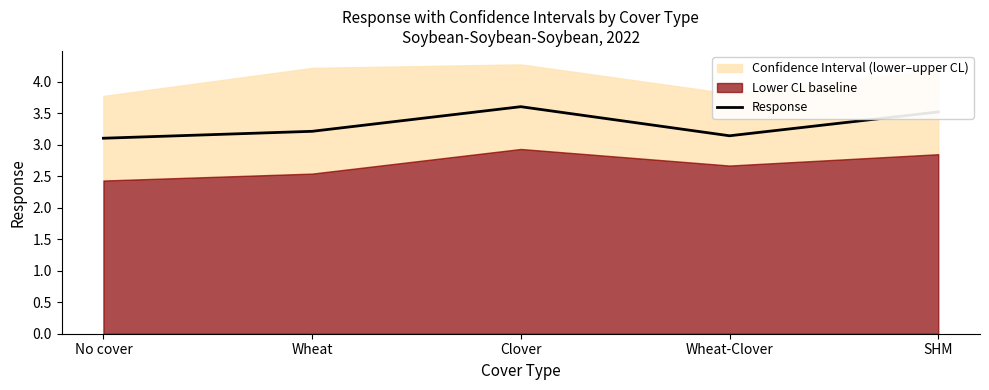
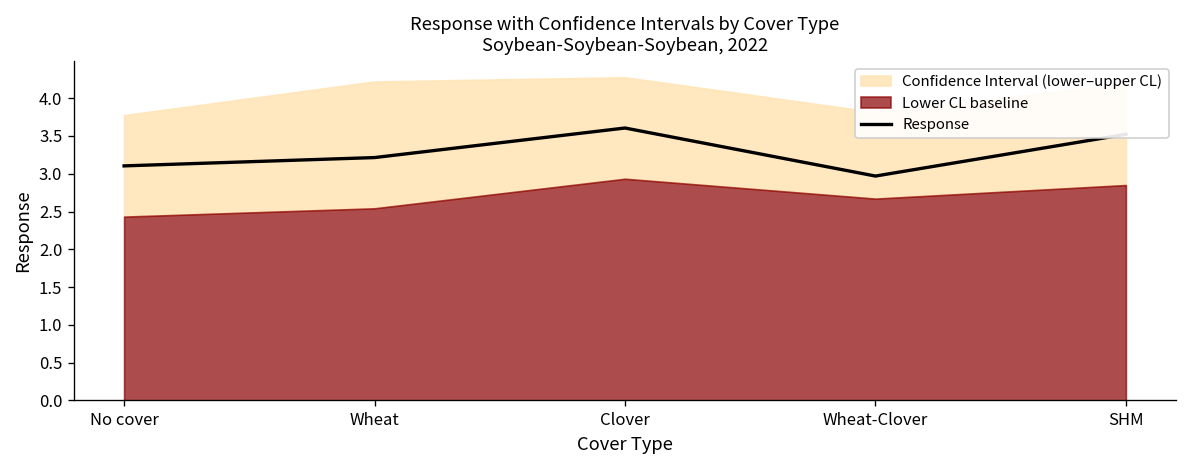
  {
    "Response": {
      "No cover": 3.1,
      "Wheat": 3.2,
      "Clover": 3.6,
-     "Wheat-Clover": 3.1
+     "Wheat-Clover": 3.0
    },
    "Lower CL baseline": {
      "No cover": 2.4,
      "Wheat": 2.5,
      "Clover": 2.9,
      "Wheat-Clover": 2.7,
      "SHM": 2.9
    }
  }
